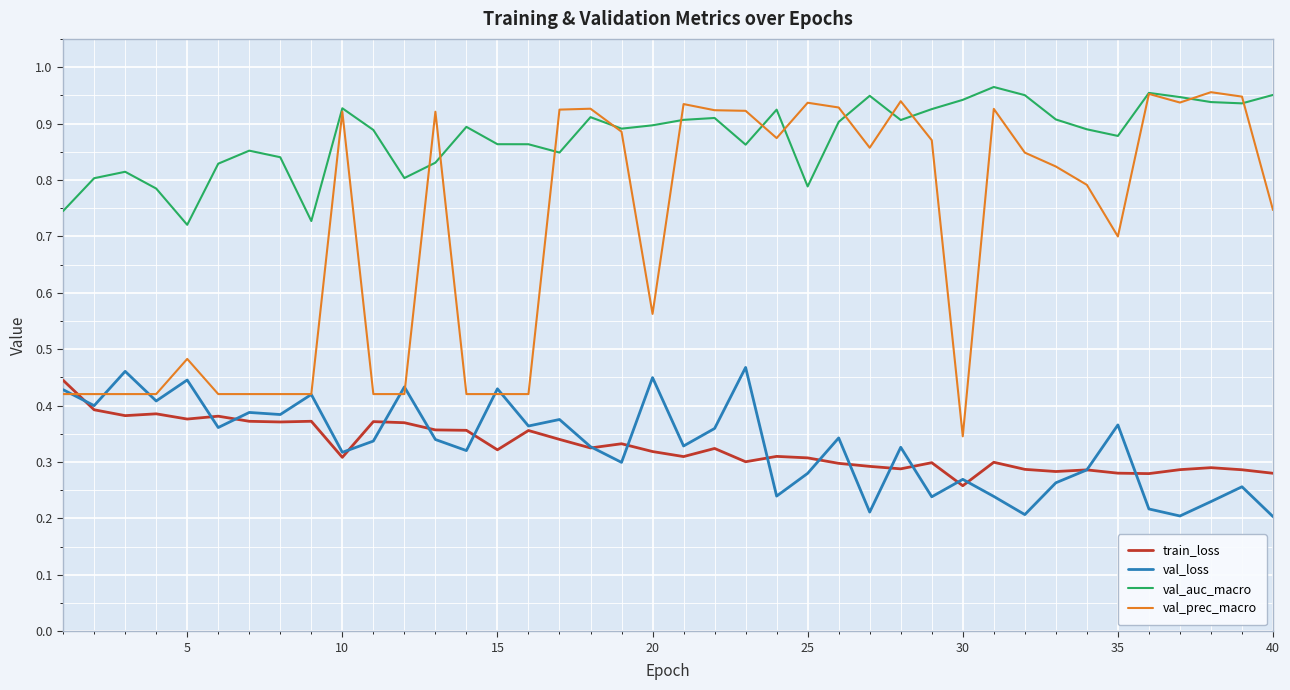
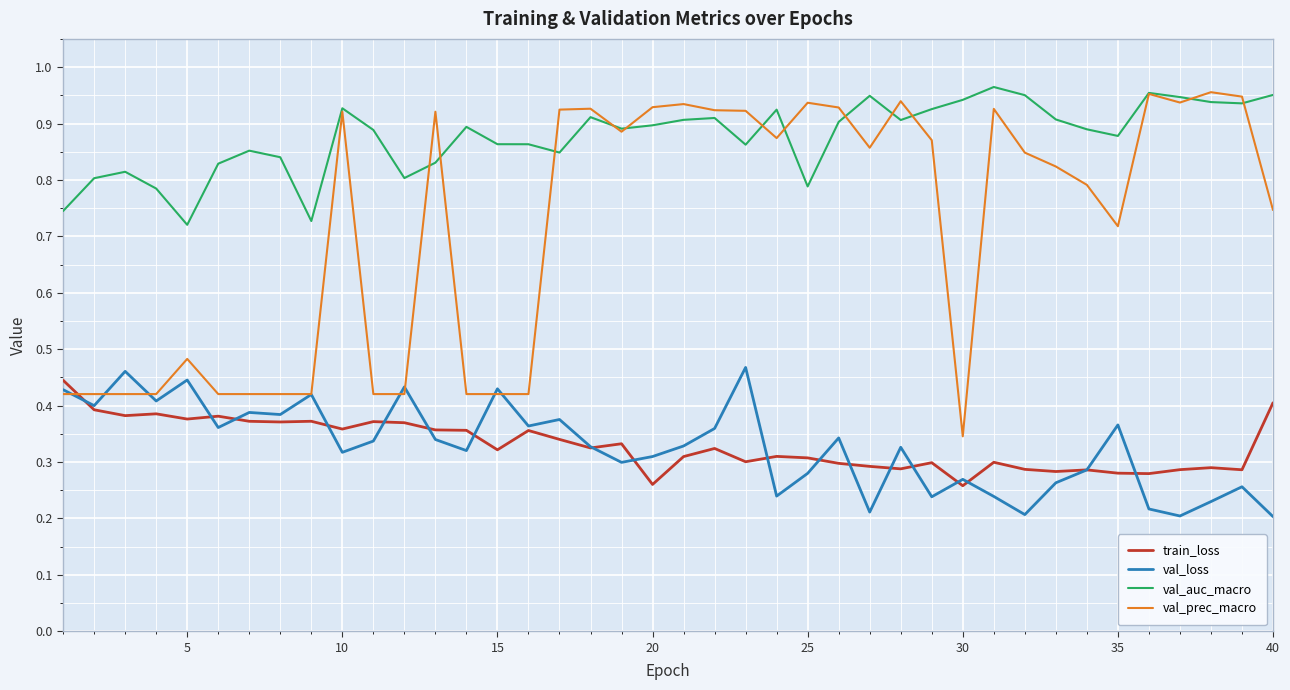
  {
    "train_loss": {
      "5": 0.38,
-     "10": 0.31,
+     "10": 0.36,
      "15": 0.32,
-     "20": 0.32,
+     "20": 0.26,
      "25": 0.31,
      "30": 0.26,
      "35": 0.28,
-     "40": 0.28
+     "40": 0.40
    },
    "val_loss": {
      "5": 0.45,
      "10": 0.32,
      "15": 0.43,
-     "20": 0.45,
+     "20": 0.31,
      "25": 0.28,
      "30": 0.27,
      "35": 0.37,
      "40": 0.20
    },
    "val_auc_macro": {
      "5": 0.72,
      "10": 0.93,
      "15": 0.86,
      "20": 0.90,
      "25": 0.79,
      "30": 0.94,
      "35": 0.88,
      "40": 0.95
    },
    "val_prec_macro": {
      "5": 0.48,
      "10": 0.92,
      "15": 0.42,
-     "20": 0.56,
+     "20": 0.93,
      "25": 0.94,
      "30": 0.35,
-     "35": 0.70,
+     "35": 0.72,
      "40": 0.75
    }
  }
